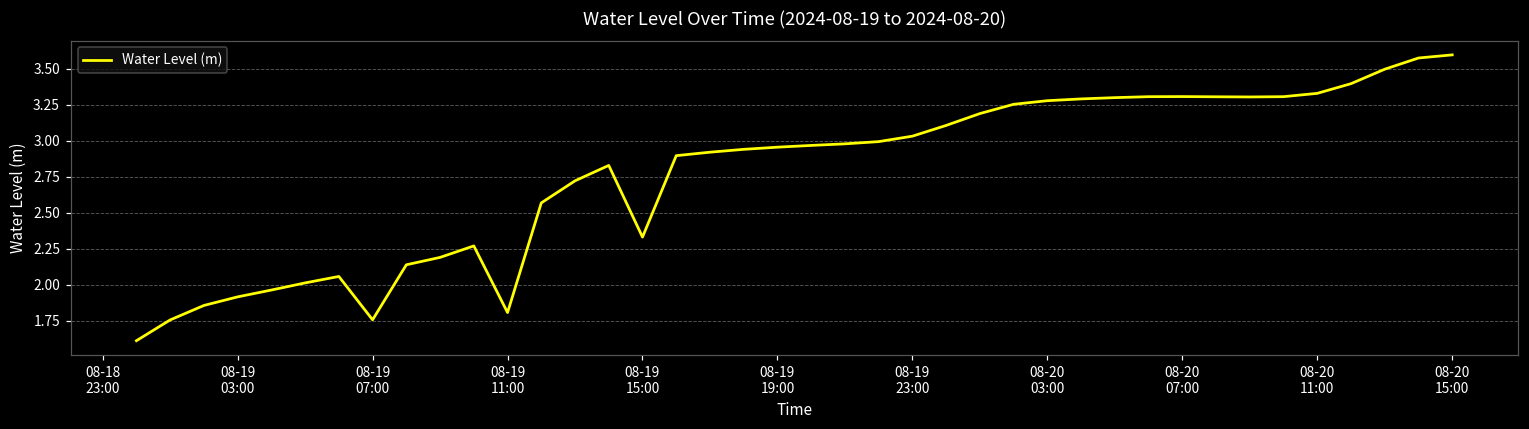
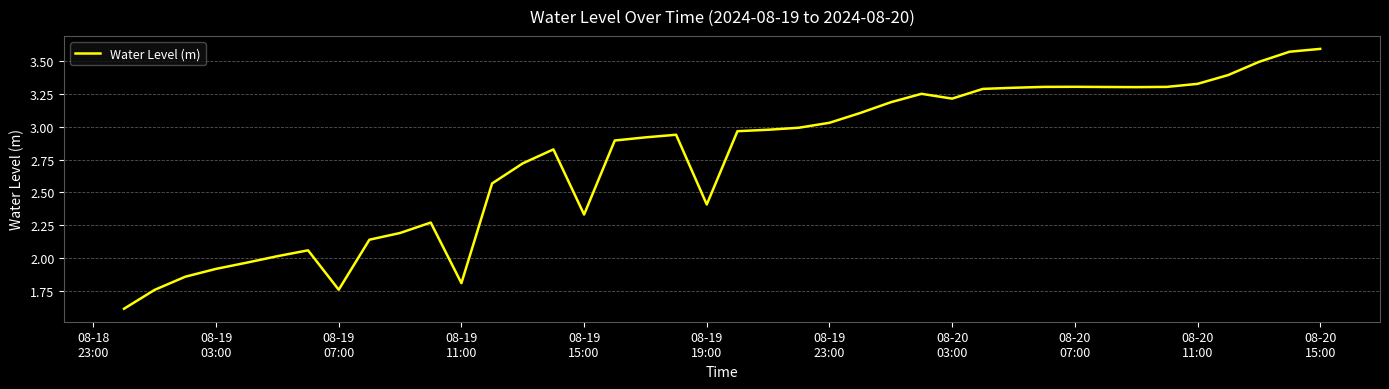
  {
    "08-19 03:00": 1.92,
    "08-19 07:00": 1.76,
    "08-19 11:00": 1.81,
    "08-19 15:00": 2.33,
-   "08-19 19:00": 2.95,
+   "08-19 19:00": 2.41,
    "08-19 23:00": 3.03,
-   "08-20 03:00": 3.28,
+   "08-20 03:00": 3.22,
    "08-20 07:00": 3.31,
    "08-20 11:00": 3.33,
    "08-20 15:00": 3.59
  }
